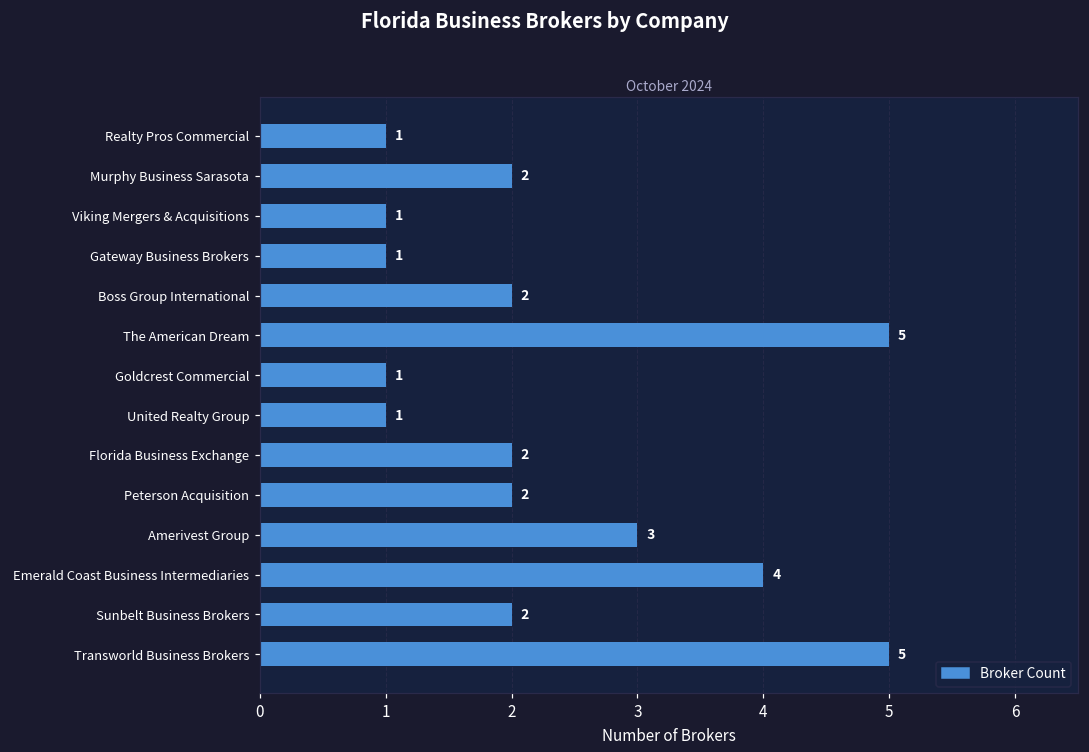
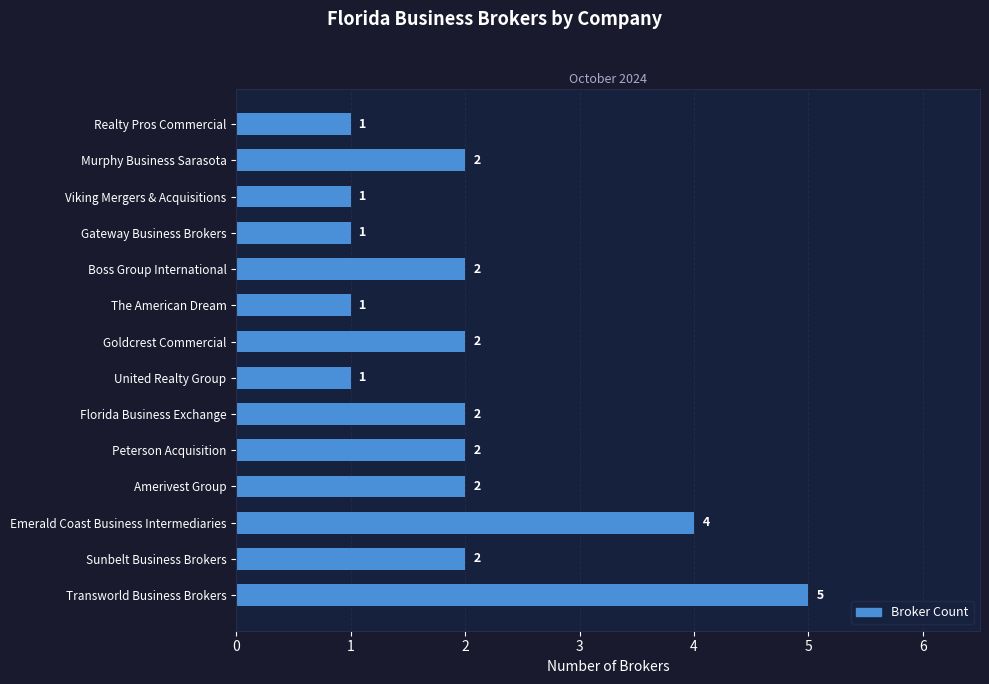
  {
    "Realty Pros Commercial": 1,
    "Murphy Business Sarasota": 2,
    "Viking Mergers & Acquisitions": 1,
    "Gateway Business Brokers": 1,
    "Boss Group International": 2,
-   "The American Dream": 5,
-   "Goldcrest Commercial": 1,
+   "The American Dream": 1,
+   "Goldcrest Commercial": 2,
    "United Realty Group": 1,
    "Florida Business Exchange": 2,
    "Peterson Acquisition": 2,
-   "Amerivest Group": 3,
+   "Amerivest Group": 2,
    "Emerald Coast Business Intermediaries": 4,
    "Sunbelt Business Brokers": 2,
    "Transworld Business Brokers": 5
  }
